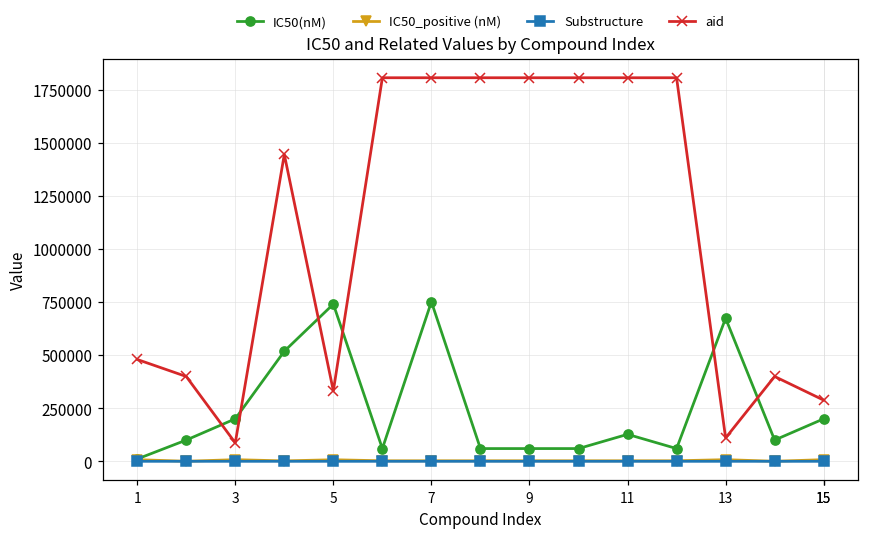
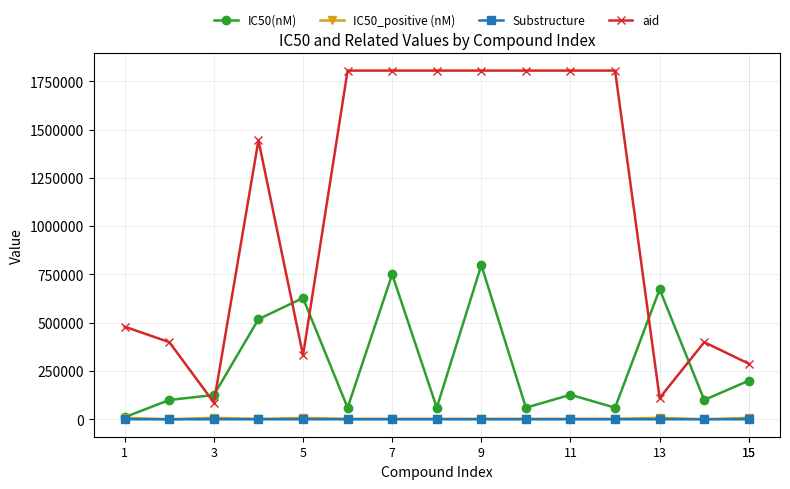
  {
    "IC50(nM)": {
-     "3": 200000,
-     "5": 740000,
+     "3": 130000,
+     "5": 630000,
      "7": 750000,
-     "9": 60000,
+     "9": 800000,
      "11": 130000,
      "13": 670000
    },
    "aid": {
      "1": 480000,
      "3": 90000,
      "5": 330000,
      "7": 1810000,
      "9": 1810000,
      "11": 1810000,
      "13": 110000
    }
  }
